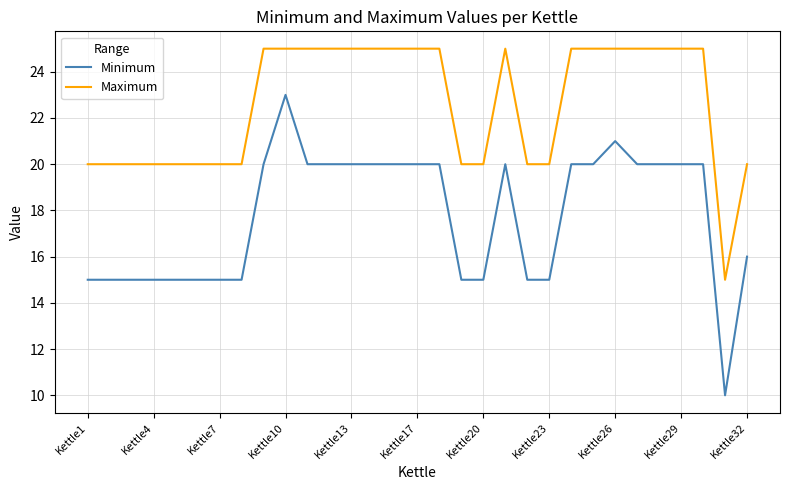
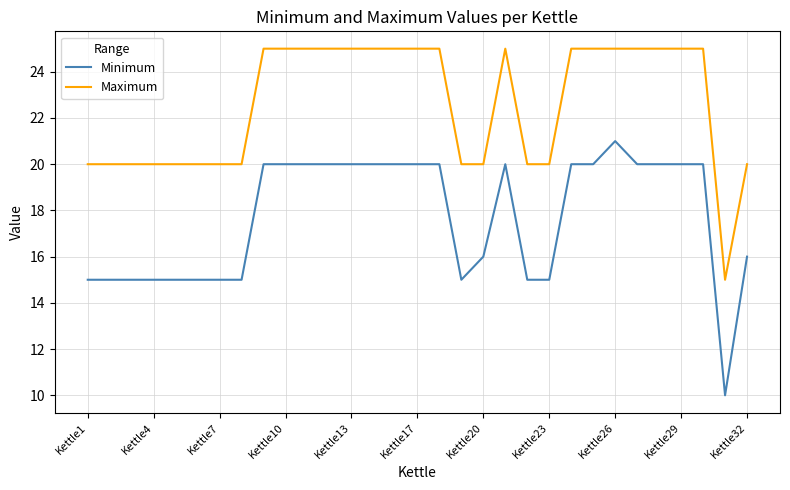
  {
    "Minimum": {
      "Kettle1": 15,
      "Kettle4": 15,
      "Kettle7": 15,
-     "Kettle10": 23,
+     "Kettle10": 20,
      "Kettle13": 20,
      "Kettle17": 20,
-     "Kettle20": 15,
+     "Kettle20": 16,
      "Kettle23": 15,
      "Kettle26": 21,
      "Kettle29": 20,
      "Kettle32": 16
    },
    "Maximum": {
      "Kettle1": 20,
      "Kettle4": 20,
      "Kettle7": 20,
      "Kettle10": 25,
      "Kettle13": 25,
      "Kettle17": 25,
      "Kettle20": 20,
      "Kettle23": 20,
      "Kettle26": 25,
      "Kettle29": 25,
      "Kettle32": 20
    }
  }
